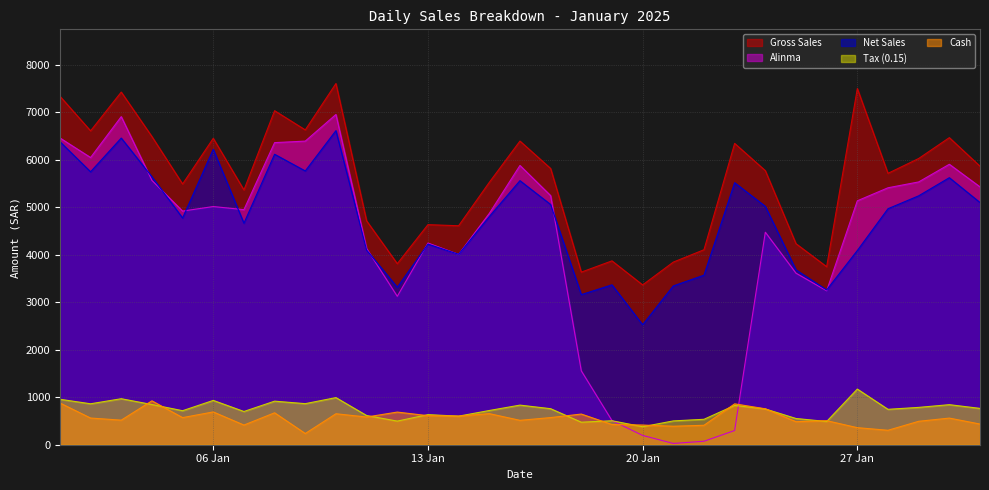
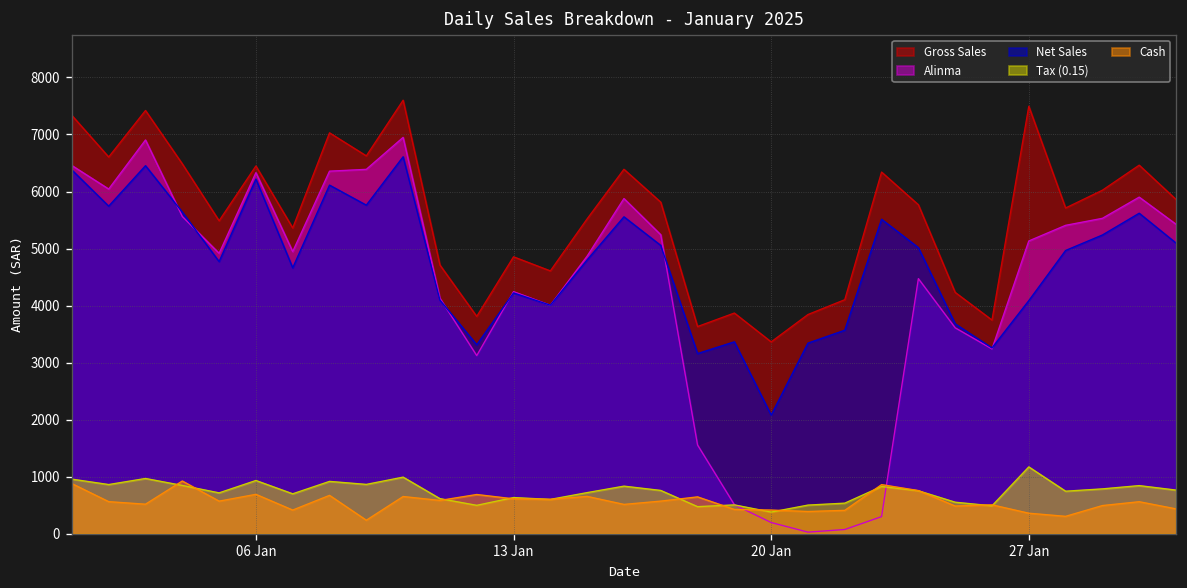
  {
    "Gross Sales": {
      "06 Jan": 6400,
-     "13 Jan": 4600,
+     "13 Jan": 4900,
      "20 Jan": 3400,
      "27 Jan": 7500
    },
    "Alinma": {
-     "06 Jan": 5000,
+     "06 Jan": 6300,
      "20 Jan": 200,
      "27 Jan": 5100
    },
    "Net Sales": {
      "06 Jan": 6200,
-     "20 Jan": 2500,
+     "20 Jan": 2100,
      "27 Jan": 4100
    },
    "Tax (0.15)": {
      "06 Jan": 900,
      "27 Jan": 1200
    },
    "Cash": {
      "06 Jan": 700,
      "27 Jan": 400
    }
  }
